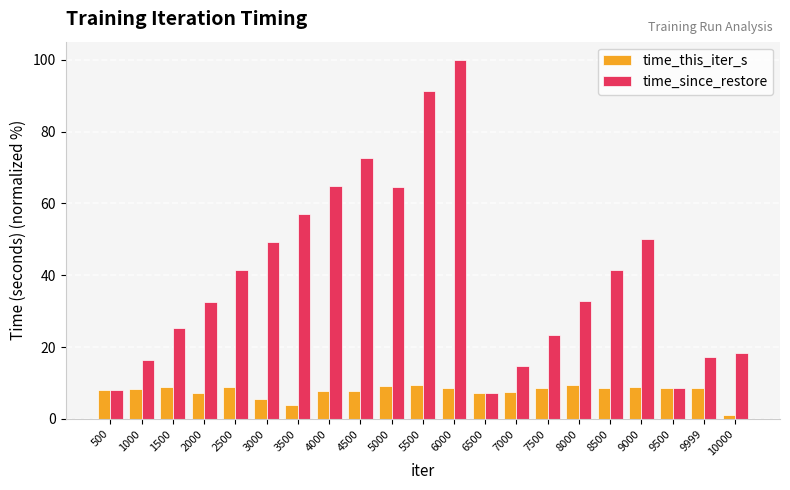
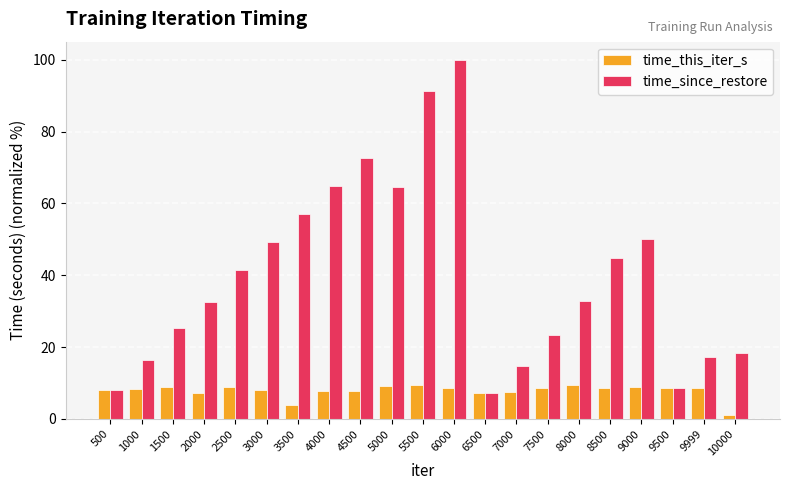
  {
    "time_this_iter_s": {
      "500": 8,
      "1000": 8,
      "1500": 9,
      "2000": 7,
      "2500": 9,
-     "3000": 6,
+     "3000": 8,
      "3500": 4,
      "4000": 8,
      "4500": 8,
      "5000": 9,
      "5500": 9,
      "6000": 9,
      "6500": 7,
      "7000": 7,
      "7500": 9,
      "8000": 10,
      "8500": 9,
      "9000": 9,
      "9500": 9,
      "9999": 9,
      "10000": 1
    },
    "time_since_restore": {
      "500": 8,
      "1000": 16,
      "1500": 25,
      "2000": 32,
      "2500": 41,
      "3000": 49,
      "3500": 57,
      "4000": 65,
      "4500": 73,
      "5000": 65,
      "5500": 91,
      "6000": 100,
      "6500": 7,
      "7000": 15,
      "7500": 23,
      "8000": 33,
-     "8500": 41,
+     "8500": 45,
      "9000": 50,
      "9500": 9,
      "9999": 17,
      "10000": 18
    }
  }
